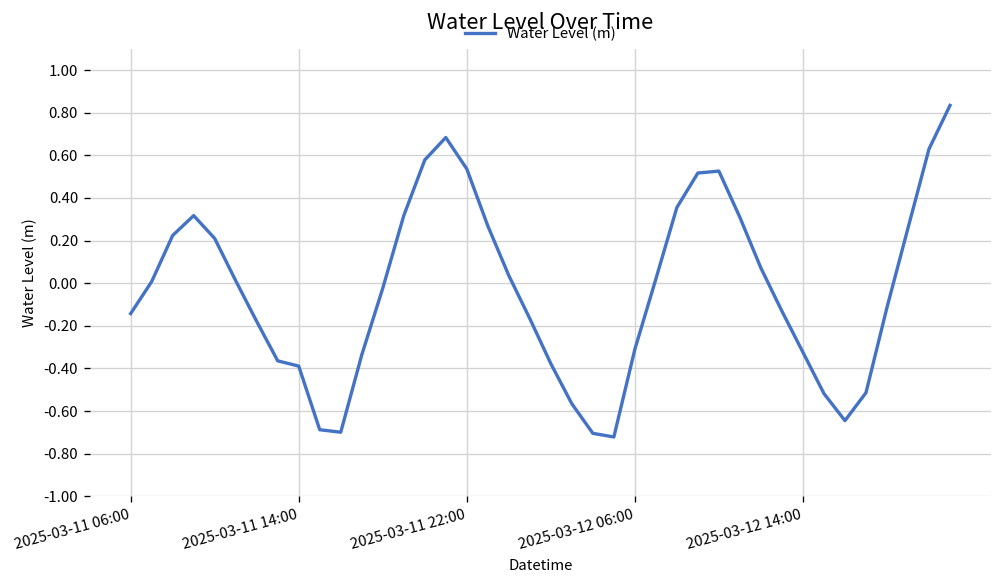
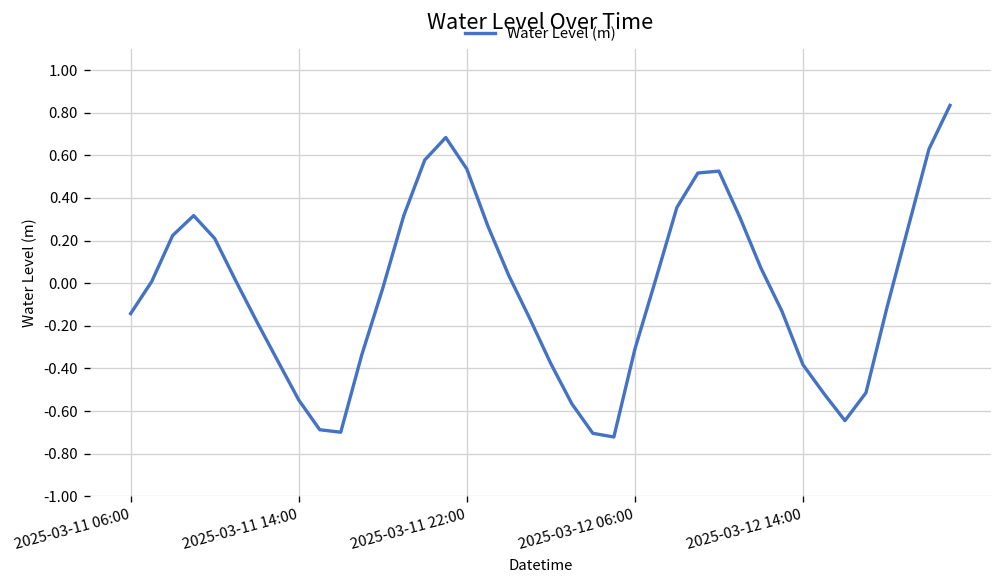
  {
    "2025-03-11 06:00": -0.14,
-   "2025-03-11 14:00": -0.39,
+   "2025-03-11 14:00": -0.55,
    "2025-03-11 22:00": 0.54,
    "2025-03-12 06:00": -0.31,
-   "2025-03-12 14:00": -0.32
+   "2025-03-12 14:00": -0.38
  }
